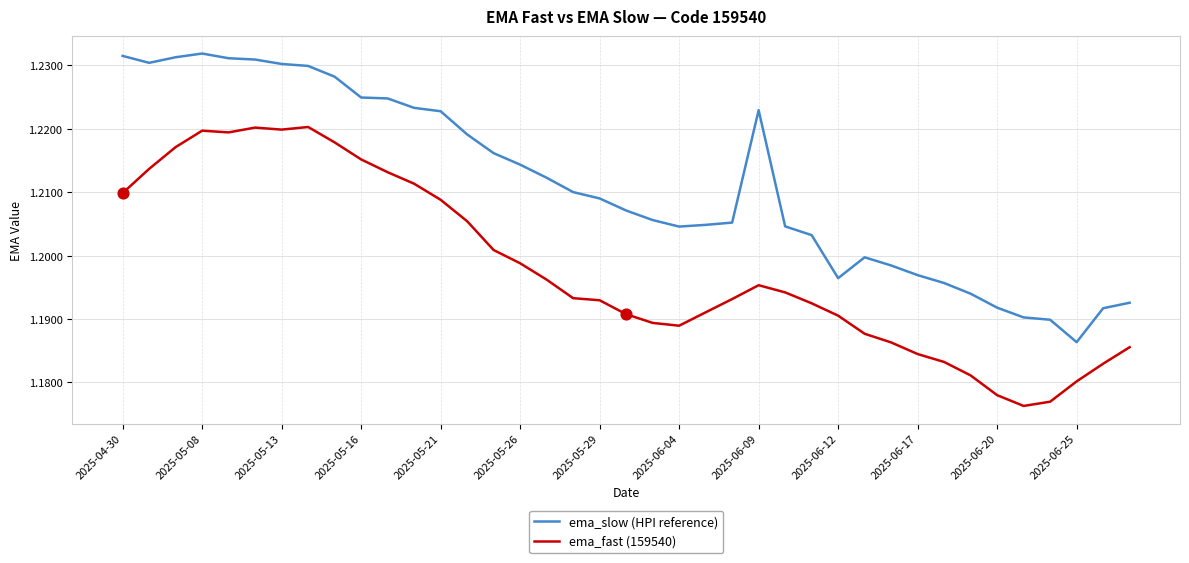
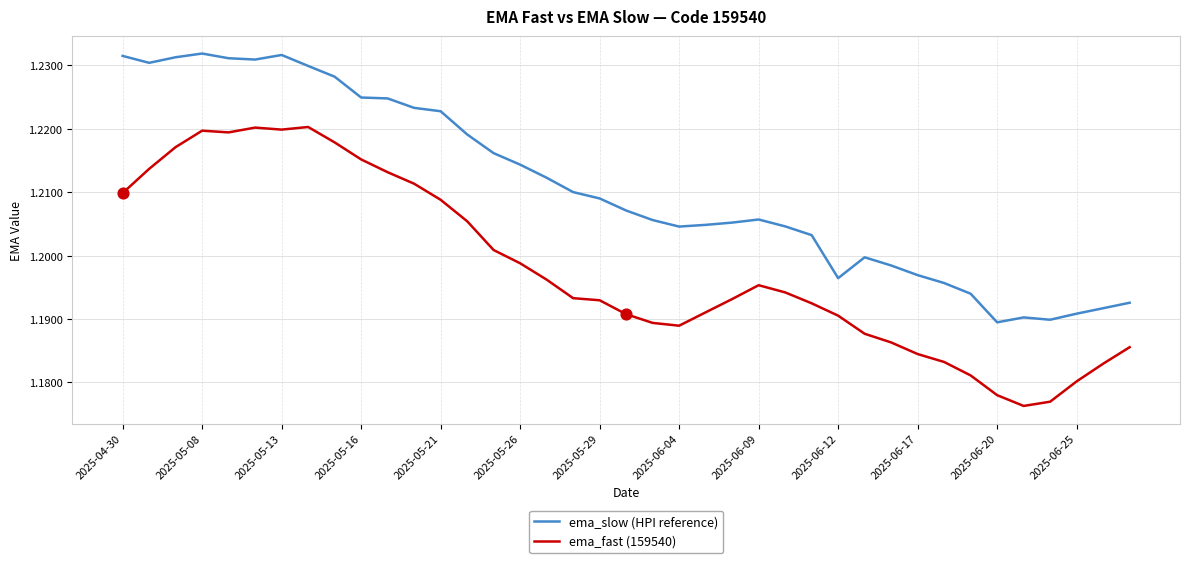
  {
    "ema_slow (HPI reference)": {
      "2025-04-30": 1.231,
      "2025-05-08": 1.232,
-     "2025-05-13": 1.230,
+     "2025-05-13": 1.232,
      "2025-05-16": 1.225,
      "2025-05-21": 1.223,
      "2025-05-26": 1.214,
      "2025-05-29": 1.209,
      "2025-06-04": 1.205,
-     "2025-06-09": 1.223,
+     "2025-06-09": 1.206,
      "2025-06-12": 1.196,
      "2025-06-17": 1.197,
-     "2025-06-20": 1.192,
-     "2025-06-25": 1.186
+     "2025-06-20": 1.189,
+     "2025-06-25": 1.191
    }
  }
